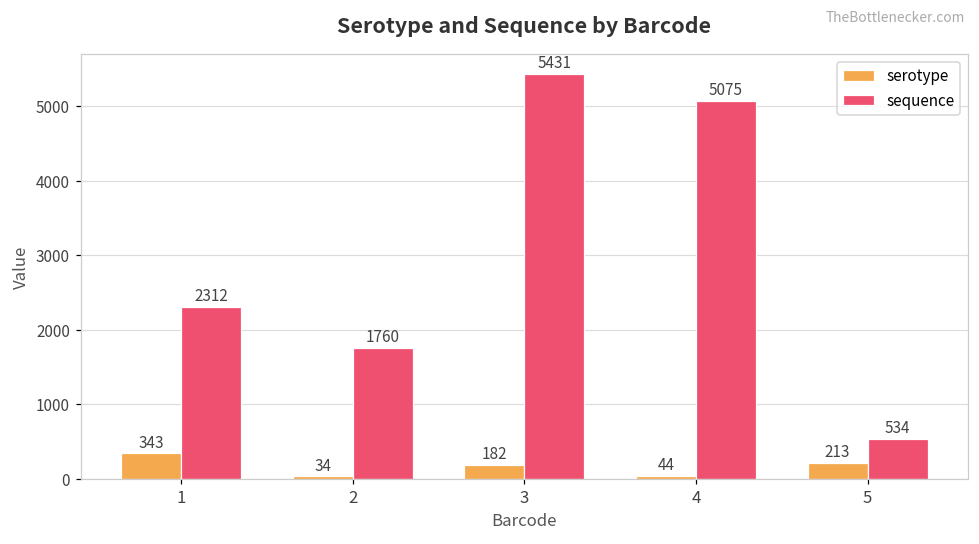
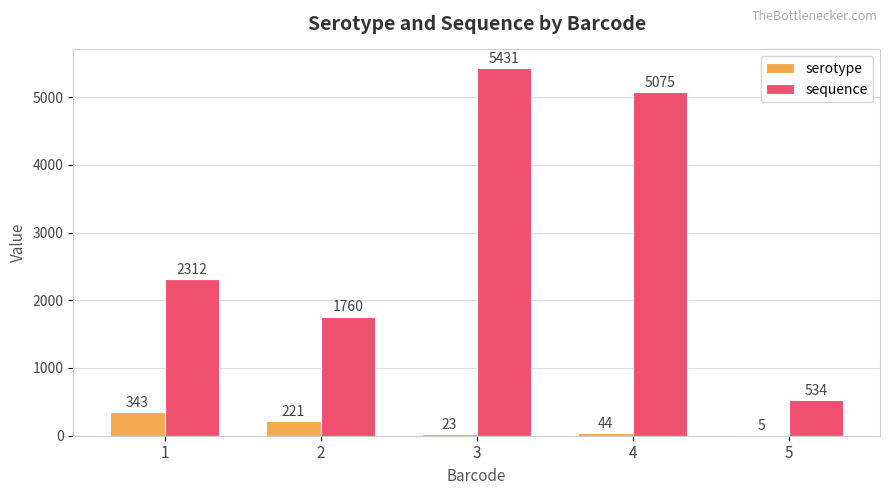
  {
    "serotype": {
      "1": 343,
-     "2": 34,
-     "3": 182,
+     "2": 221,
+     "3": 23,
      "4": 44,
-     "5": 213
+     "5": 5
    },
    "sequence": {
      "1": 2312,
      "2": 1760,
      "3": 5431,
      "4": 5075,
      "5": 534
    }
  }
